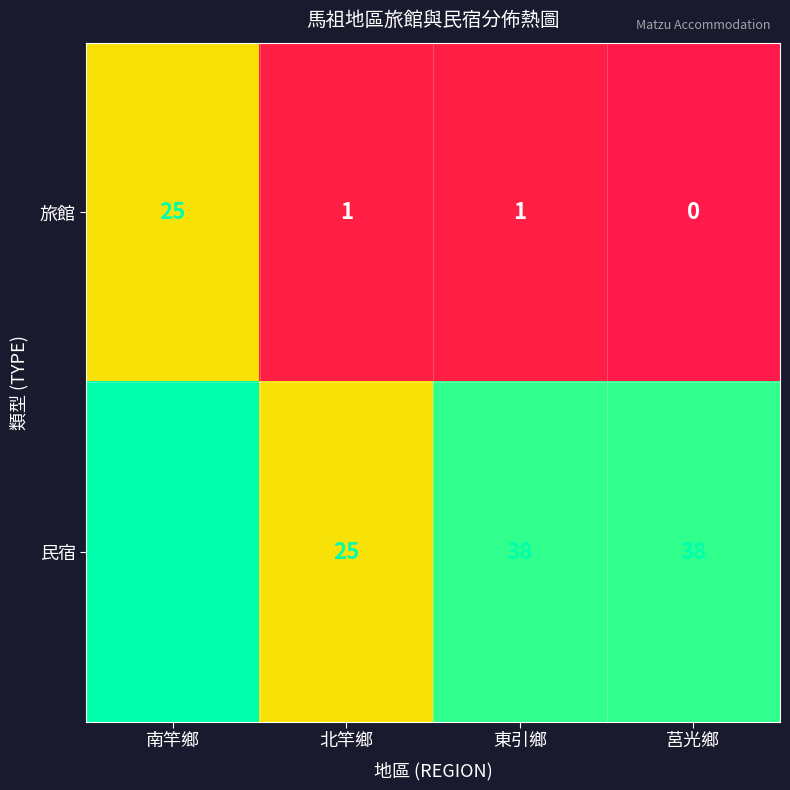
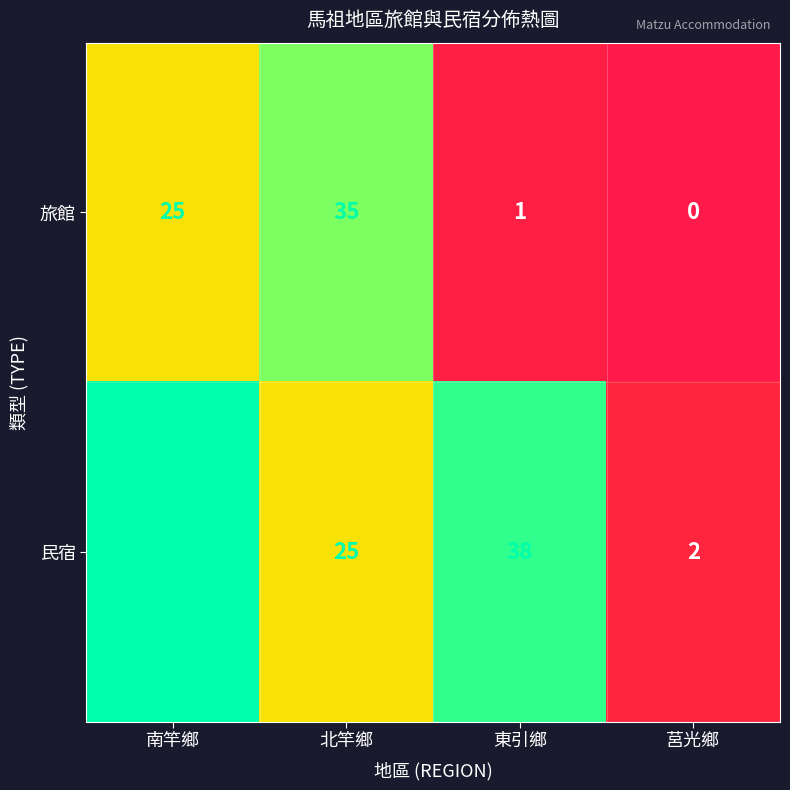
  {
    "旅館": {
      "南竿鄉": 25,
-     "北竿鄉": 1,
+     "北竿鄉": 35,
      "東引鄉": 1,
      "莒光鄉": 0
    },
    "民宿": {
      "北竿鄉": 25,
      "東引鄉": 38,
-     "莒光鄉": 38
+     "莒光鄉": 2
    }
  }
